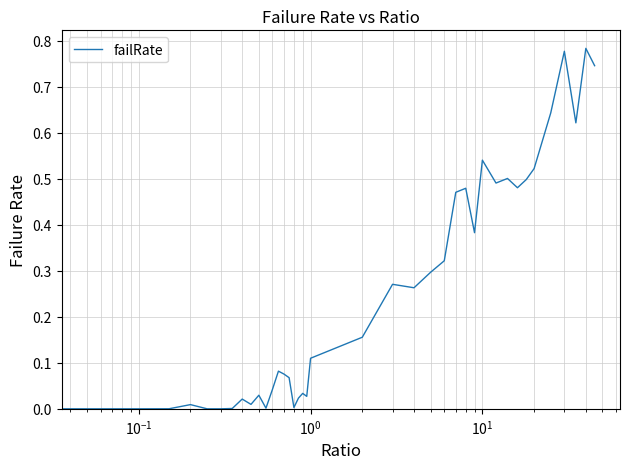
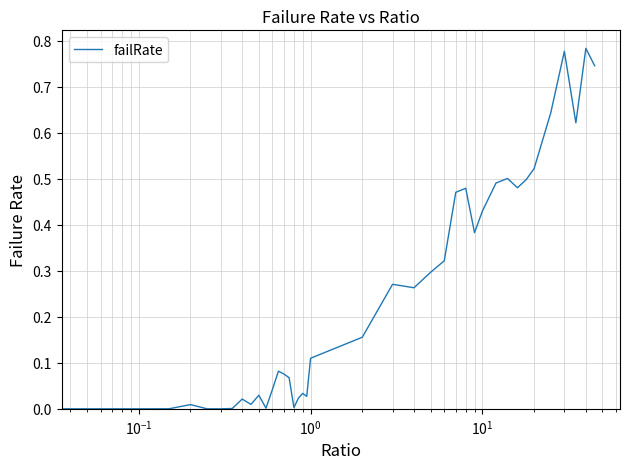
  {
    "10^-1": 0.00,
    "10^0": 0.11,
-   "10^1": 0.54
+   "10^1": 0.43
  }
